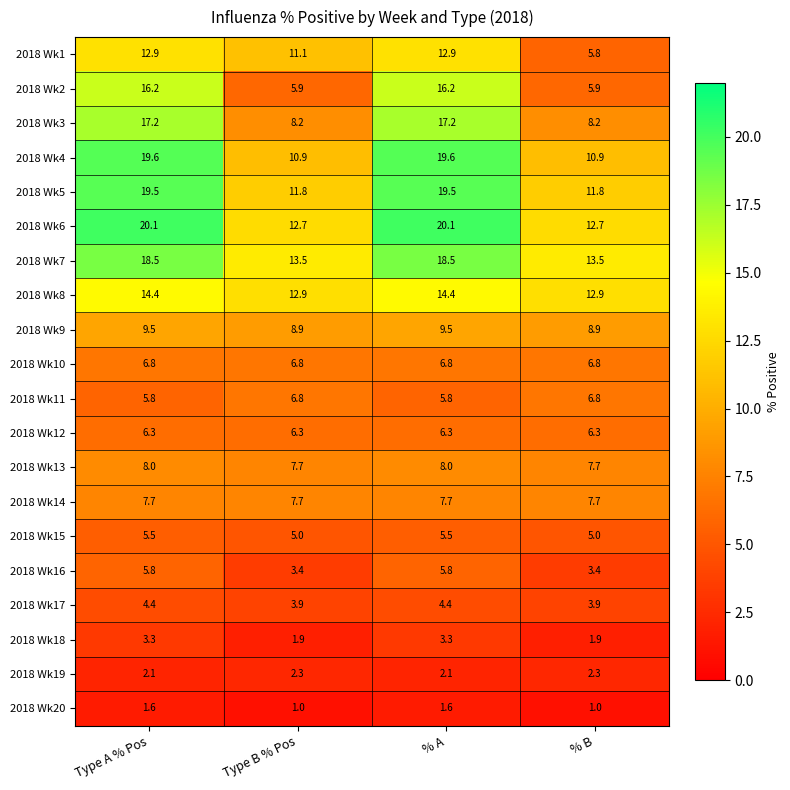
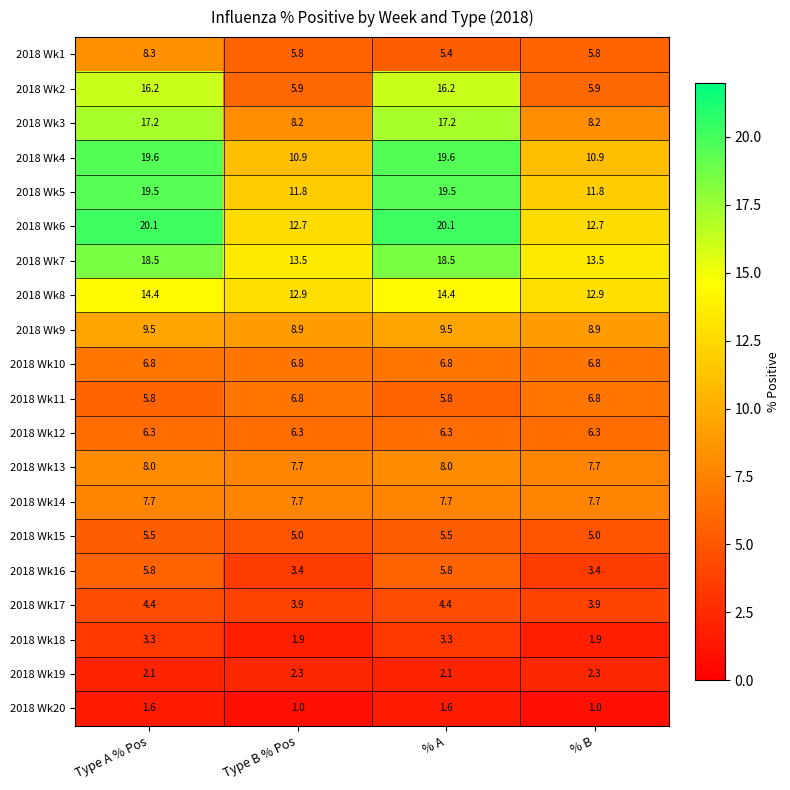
  {
    "2018 Wk1": {
-     "Type A % Pos": 12.9,
-     "Type B % Pos": 11.1,
-     "% A": 12.9,
+     "Type A % Pos": 8.3,
+     "Type B % Pos": 5.8,
+     "% A": 5.4,
      "% B": 5.8
    },
    "2018 Wk2": {
      "Type A % Pos": 16.2,
      "Type B % Pos": 5.9,
      "% A": 16.2,
      "% B": 5.9
    },
    "2018 Wk3": {
      "Type A % Pos": 17.2,
      "Type B % Pos": 8.2,
      "% A": 17.2,
      "% B": 8.2
    },
    "2018 Wk4": {
      "Type A % Pos": 19.6,
      "Type B % Pos": 10.9,
      "% A": 19.6,
      "% B": 10.9
    },
    "2018 Wk5": {
      "Type A % Pos": 19.5,
      "Type B % Pos": 11.8,
      "% A": 19.5,
      "% B": 11.8
    },
    "2018 Wk6": {
      "Type A % Pos": 20.1,
      "Type B % Pos": 12.7,
      "% A": 20.1,
      "% B": 12.7
    },
    "2018 Wk7": {
      "Type A % Pos": 18.5,
      "Type B % Pos": 13.5,
      "% A": 18.5,
      "% B": 13.5
    },
    "2018 Wk8": {
      "Type A % Pos": 14.4,
      "Type B % Pos": 12.9,
      "% A": 14.4,
      "% B": 12.9
    },
    "2018 Wk9": {
      "Type A % Pos": 9.5,
      "Type B % Pos": 8.9,
      "% A": 9.5,
      "% B": 8.9
    },
    "2018 Wk10": {
      "Type A % Pos": 6.8,
      "Type B % Pos": 6.8,
      "% A": 6.8,
      "% B": 6.8
    },
    "2018 Wk11": {
      "Type A % Pos": 5.8,
      "Type B % Pos": 6.8,
      "% A": 5.8,
      "% B": 6.8
    },
    "2018 Wk12": {
      "Type A % Pos": 6.3,
      "Type B % Pos": 6.3,
      "% A": 6.3,
      "% B": 6.3
    },
    "2018 Wk13": {
      "Type A % Pos": 8.0,
      "Type B % Pos": 7.7,
      "% A": 8.0,
      "% B": 7.7
    },
    "2018 Wk14": {
      "Type A % Pos": 7.7,
      "Type B % Pos": 7.7,
      "% A": 7.7,
      "% B": 7.7
    },
    "2018 Wk15": {
      "Type A % Pos": 5.5,
      "Type B % Pos": 5.0,
      "% A": 5.5,
      "% B": 5.0
    },
    "2018 Wk16": {
      "Type A % Pos": 5.8,
      "Type B % Pos": 3.4,
      "% A": 5.8,
      "% B": 3.4
    },
    "2018 Wk17": {
      "Type A % Pos": 4.4,
      "Type B % Pos": 3.9,
      "% A": 4.4,
      "% B": 3.9
    },
    "2018 Wk18": {
      "Type A % Pos": 3.3,
      "Type B % Pos": 1.9,
      "% A": 3.3,
      "% B": 1.9
    },
    "2018 Wk19": {
      "Type A % Pos": 2.1,
      "Type B % Pos": 2.3,
      "% A": 2.1,
      "% B": 2.3
    },
    "2018 Wk20": {
      "Type A % Pos": 1.6,
      "Type B % Pos": 1.0,
      "% A": 1.6,
      "% B": 1.0
    }
  }
